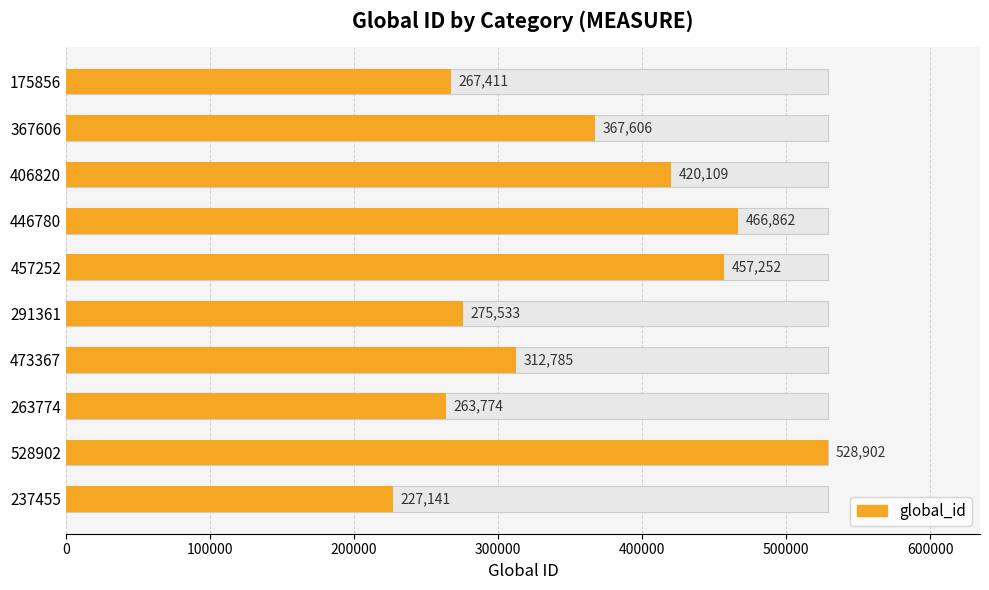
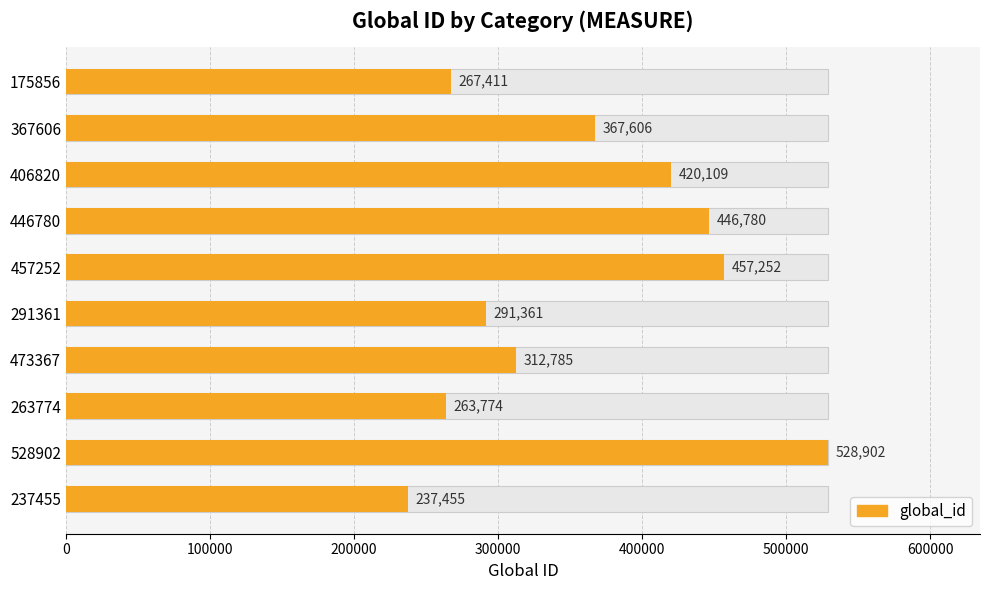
  {
    "global_id": {
-     "446780": "466,862",
-     "291361": "275,533",
+     "446780": "446,780",
+     "291361": "291,361",
      "528902": "528,902",
-     "237455": "227,141"
+     "237455": "237,455"
    }
  }
